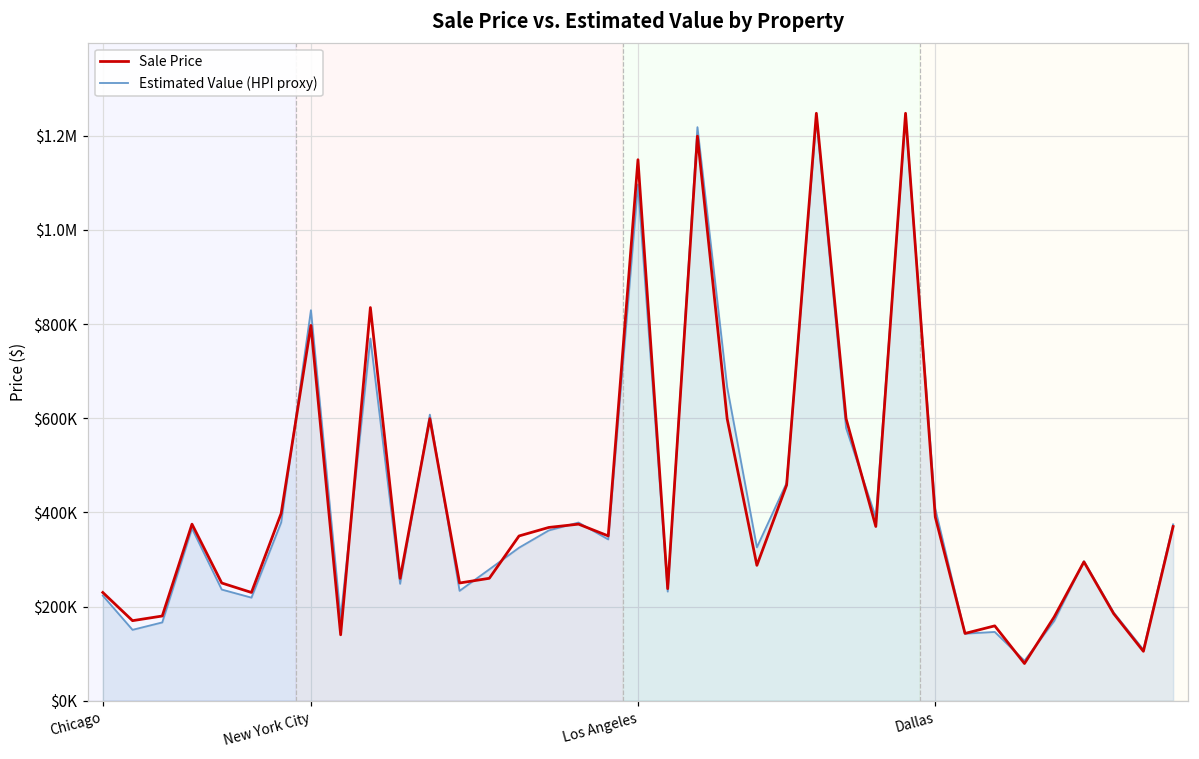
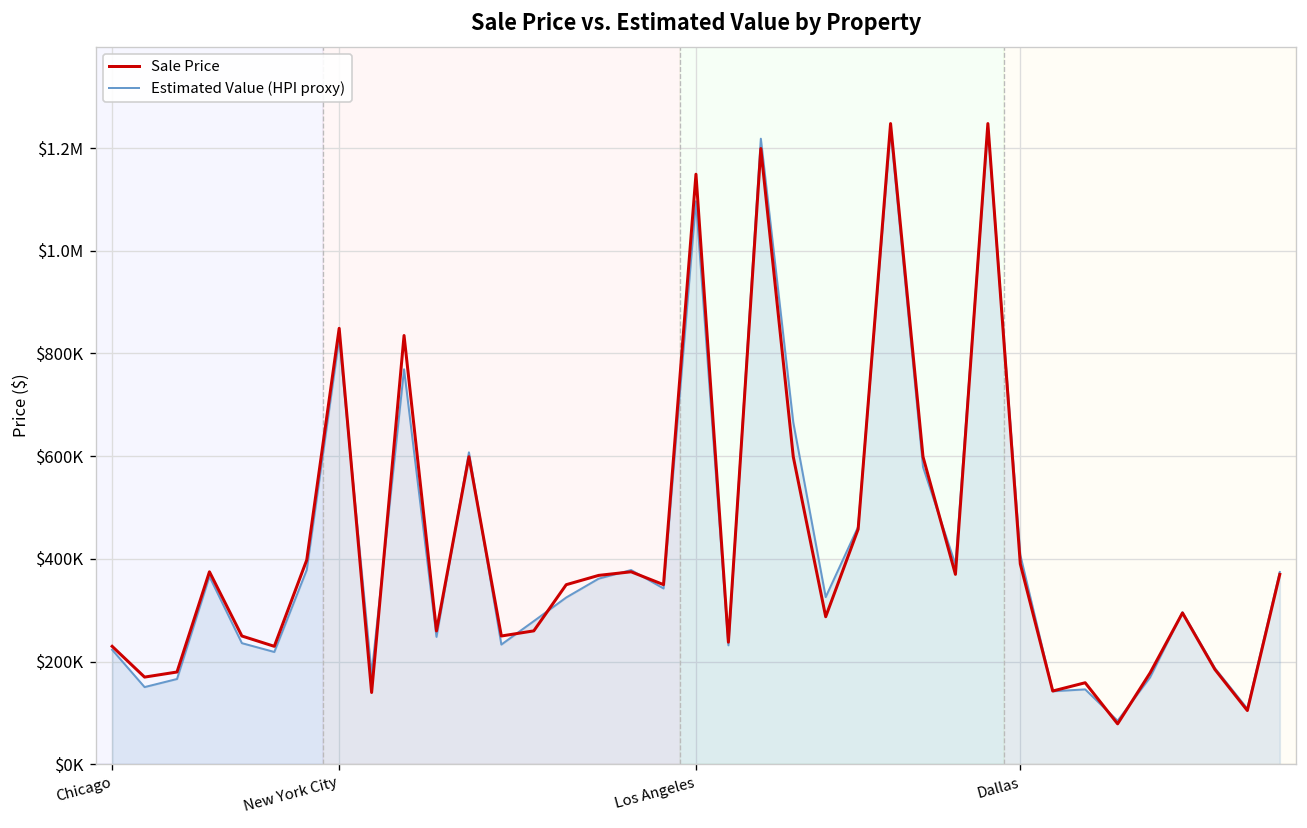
  {
    "Sale Price": {
      "Chicago": "$230000",
-     "New York City": "$800000",
+     "New York City": "$850000",
      "Los Angeles": "$1150000",
      "Dallas": "$390000"
    },
    "Estimated Value (HPI proxy)": {
      "Chicago": "$220000",
      "New York City": "$830000",
      "Los Angeles": "$1100000",
      "Dallas": "$410000"
    }
  }
